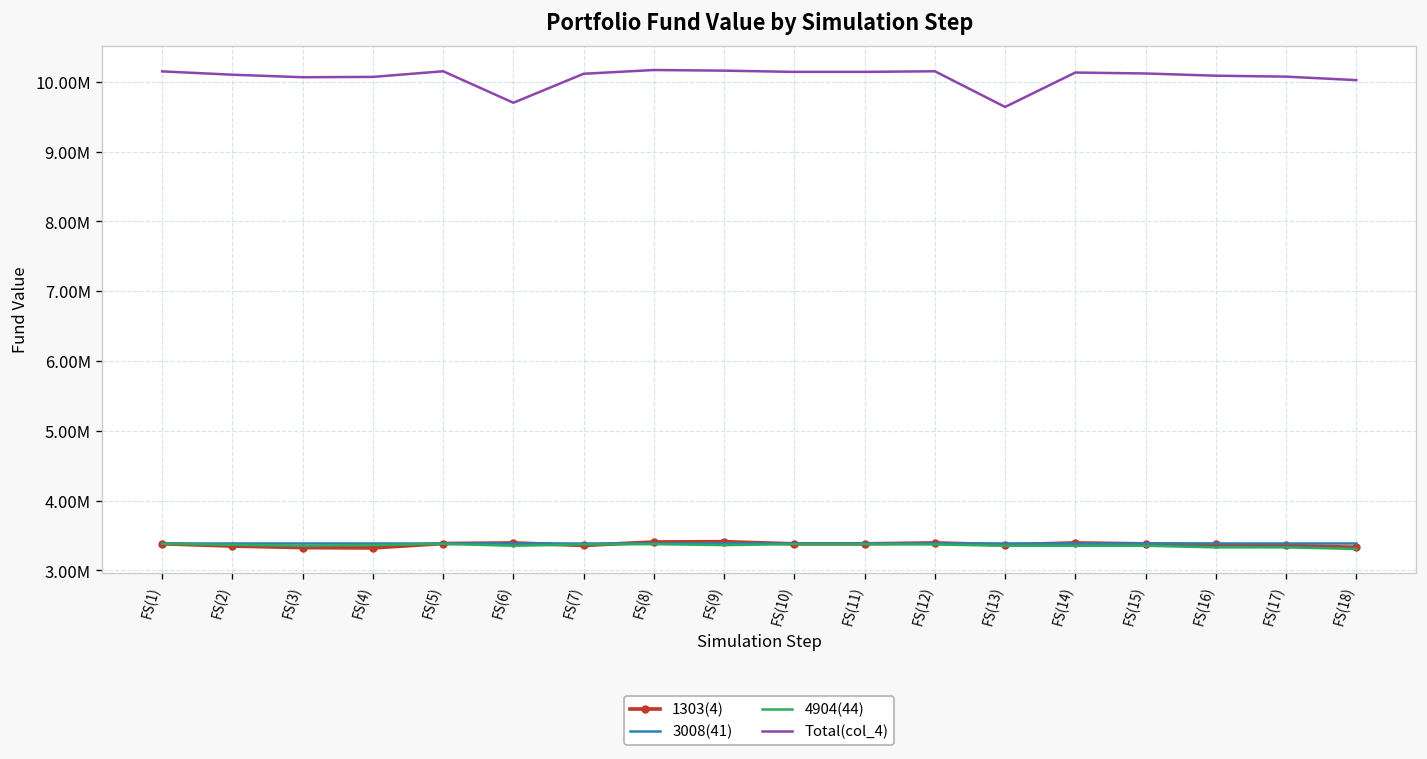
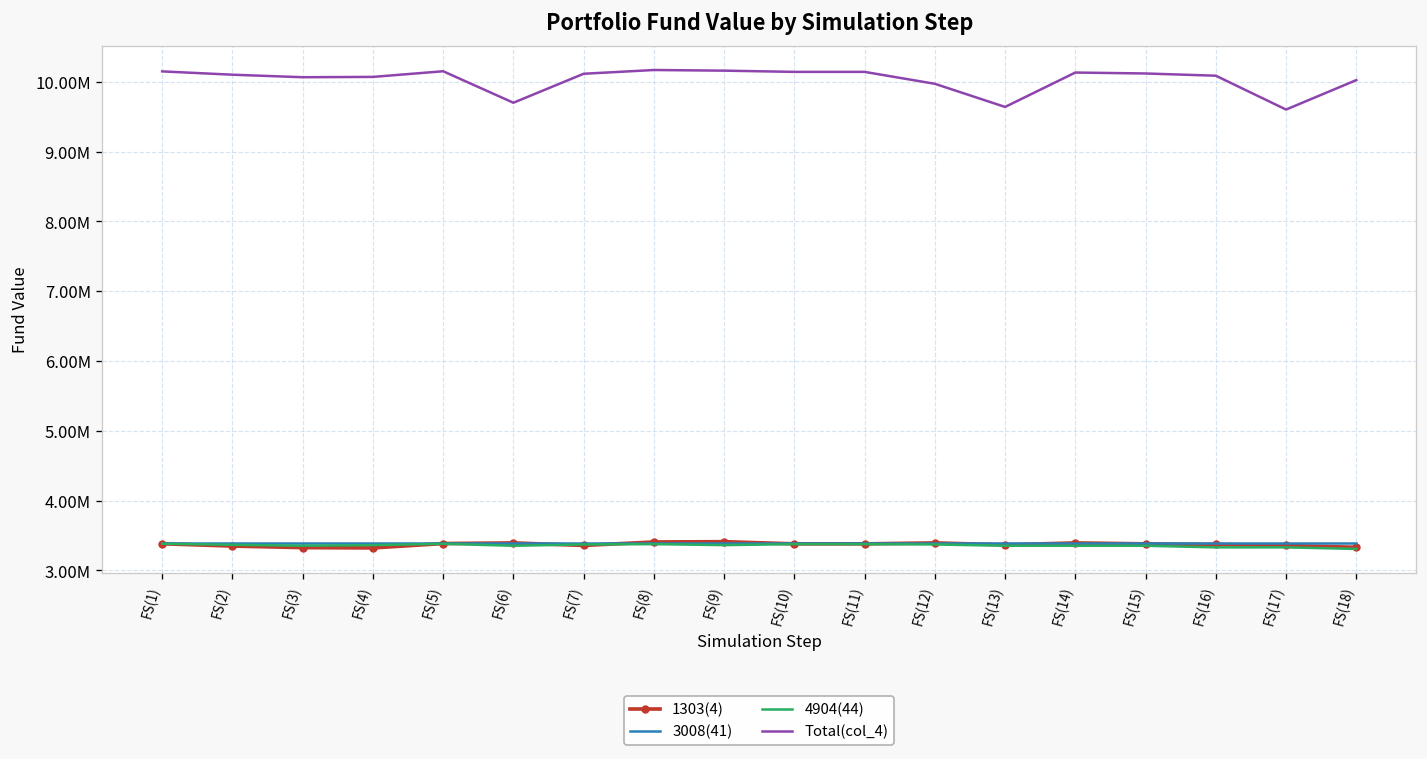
  {
    "3008(41)": {
      "FS(18)": 3400000
    },
    "Total(col_4)": {
      "FS(1)": 10200000,
      "FS(2)": 10100000,
      "FS(3)": 10100000,
      "FS(4)": 10100000,
      "FS(5)": 10200000,
      "FS(6)": 9700000,
      "FS(7)": 10100000,
      "FS(8)": 10200000,
      "FS(9)": 10200000,
      "FS(10)": 10100000,
      "FS(11)": 10100000,
-     "FS(12)": 10200000,
+     "FS(12)": 10000000,
      "FS(13)": 9600000,
      "FS(14)": 10100000,
      "FS(15)": 10100000,
      "FS(16)": 10100000,
-     "FS(17)": 10100000,
+     "FS(17)": 9600000,
      "FS(18)": 10000000
    }
  }
